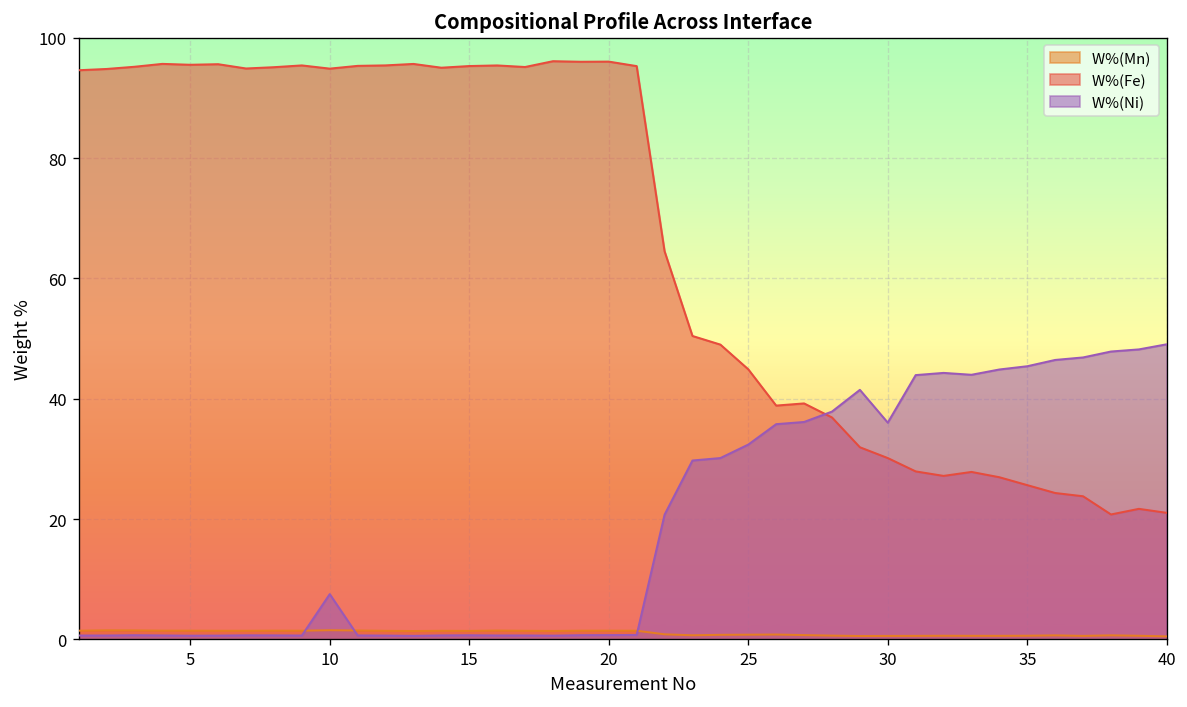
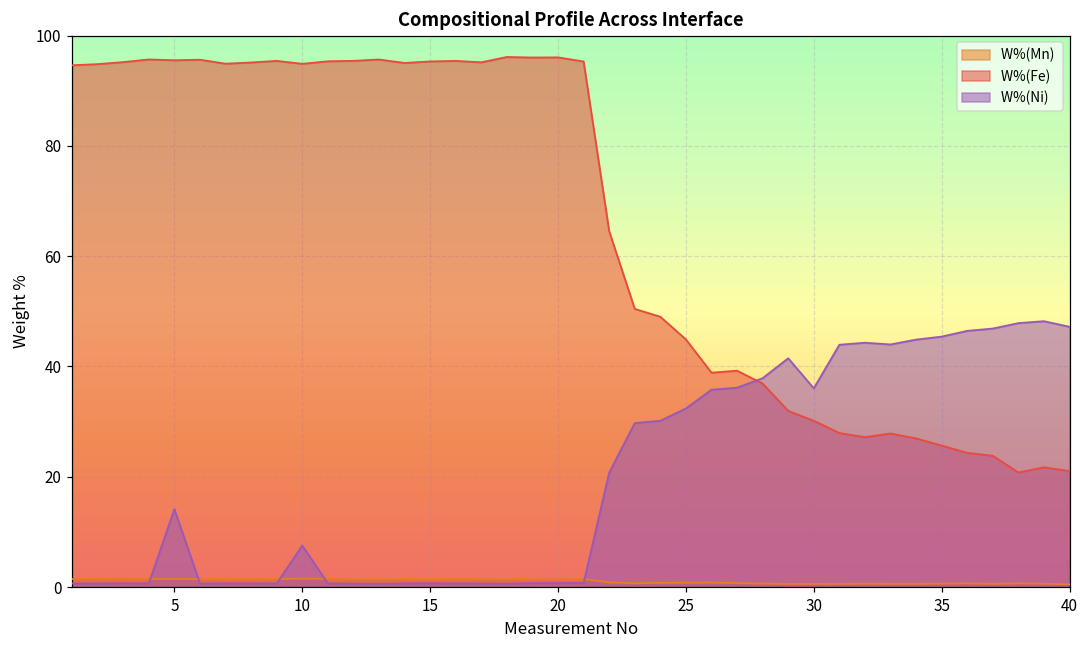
  {
    "W%(Ni)": {
-     "5": 1,
+     "5": 14,
      "10": 8,
      "15": 1,
      "20": 1,
      "25": 32,
      "30": 36,
      "35": 45,
-     "40": 49
+     "40": 47
    }
  }
